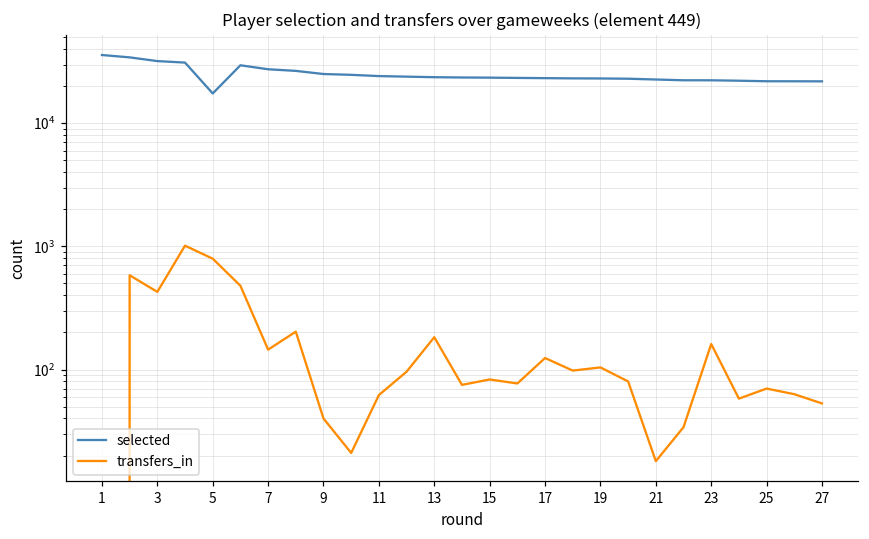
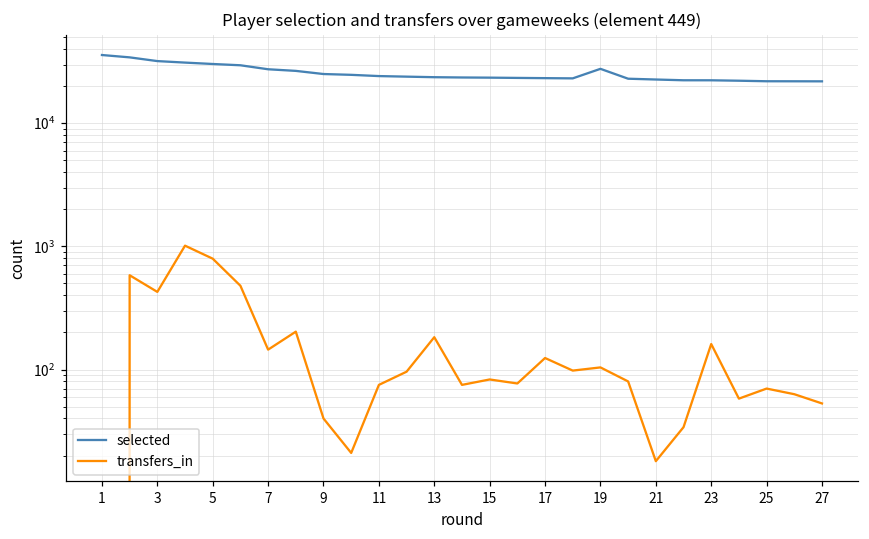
  {
    "selected": {
      "1": 36000,
      "3": 32000,
-     "5": 17000,
+     "5": 30000,
      "7": 27000,
      "9": 25000,
      "11": 24000,
      "13": 24000,
      "15": 23000,
      "17": 23000,
-     "19": 23000,
+     "19": 28000,
      "21": 23000,
      "23": 22000,
      "25": 22000,
      "27": 22000
    },
    "transfers_in": {
      "3": 430,
      "5": 800,
      "7": 150,
      "9": 40,
-     "11": 60,
+     "11": 80,
      "13": 180,
      "15": 80,
      "17": 120,
      "19": 100,
      "21": 18,
      "23": 160,
      "25": 70,
      "27": 50
    }
  }
